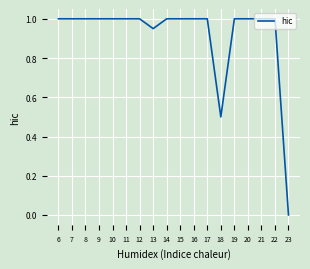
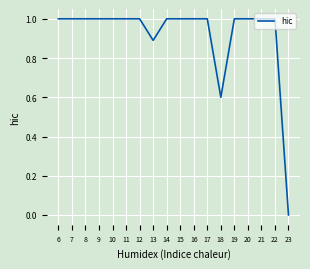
  {
    "6": 1.00,
    "7": 1.00,
    "8": 1.00,
    "9": 1.00,
    "10": 1.00,
    "11": 1.00,
    "12": 1.00,
-   "13": 0.95,
+   "13": 0.89,
    "14": 1.00,
    "15": 1.00,
    "16": 1.00,
    "17": 1.00,
-   "18": 0.5,
+   "18": 0.6,
    "19": 1.00,
    "20": 1.00,
    "23": 0.00
  }
